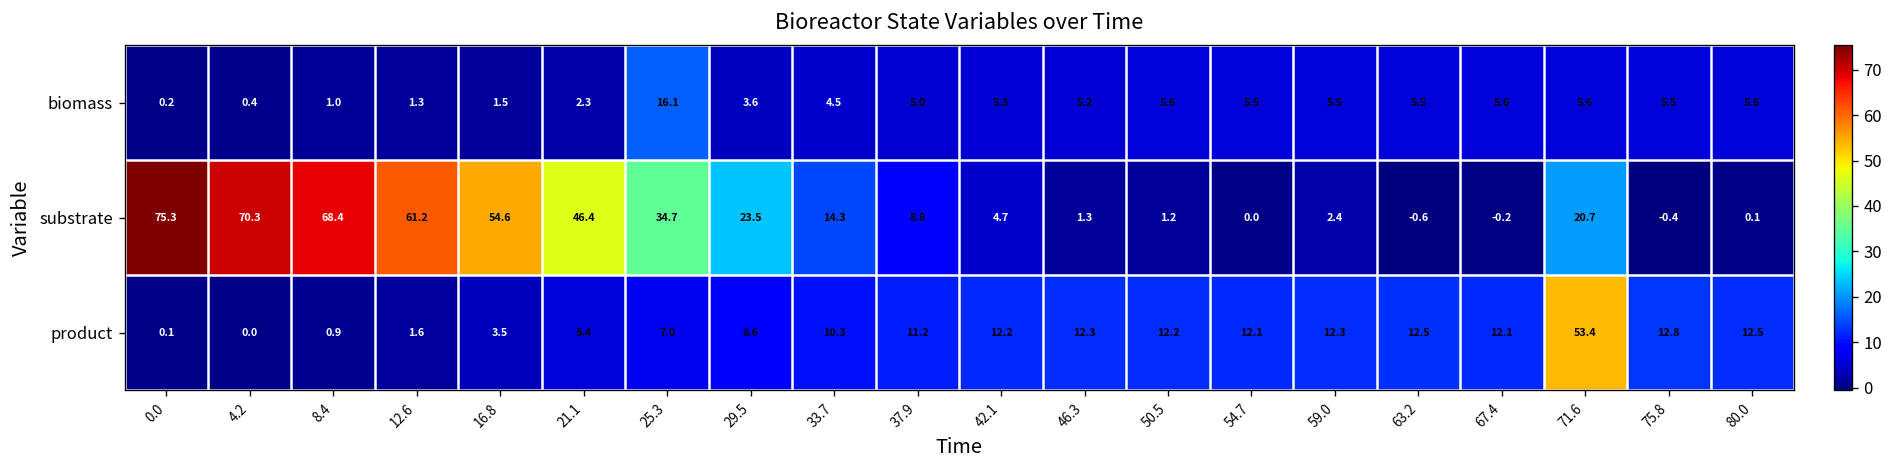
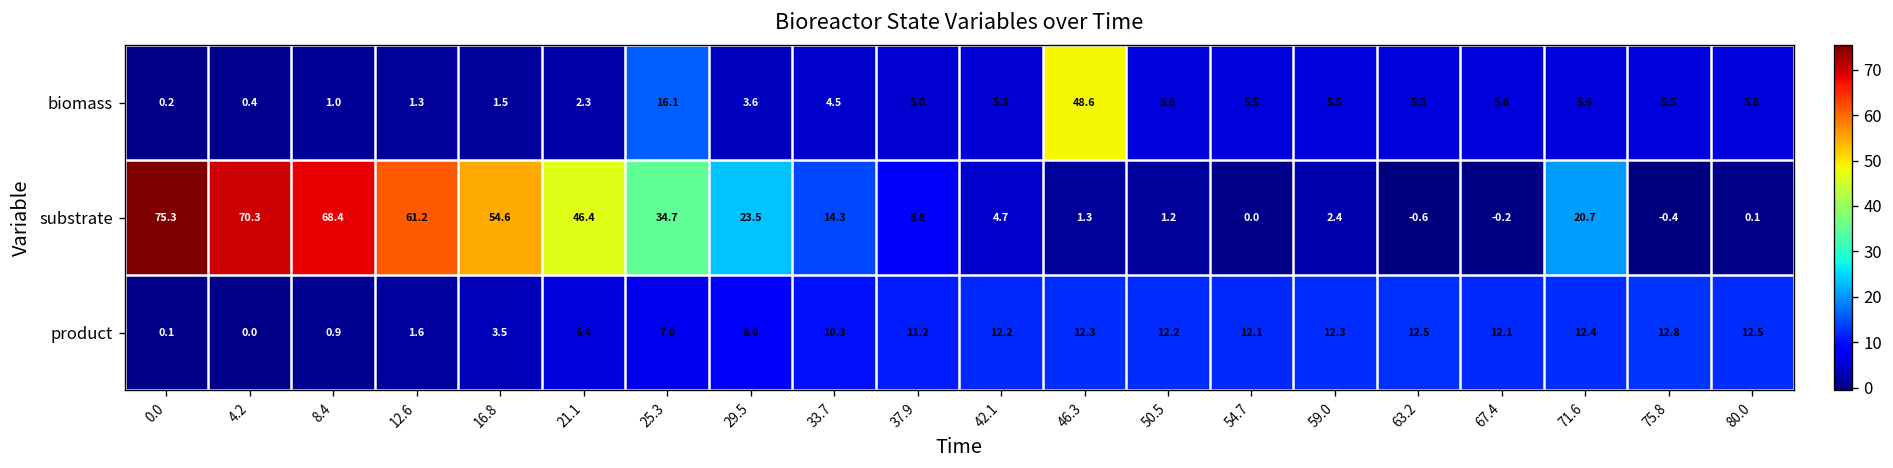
  {
    "biomass": {
      "0.0": 0.2,
      "4.2": 0.4,
      "8.4": 1.0,
      "12.6": 1.3,
      "16.8": 1.5,
      "21.1": 2.3,
      "25.3": 16.1,
      "29.5": 3.6,
      "33.7": 4.5,
      "37.9": 5.0,
      "42.1": 5.3,
-     "46.3": 5.2,
+     "46.3": 48.6,
      "50.5": 5.6,
      "54.7": 5.5,
      "59.0": 5.5,
      "63.2": 5.5,
      "67.4": 5.6,
      "71.6": 5.6,
      "75.8": 5.5,
      "80.0": 5.6
    },
    "substrate": {
      "0.0": 75.3,
      "4.2": 70.3,
      "8.4": 68.4,
      "12.6": 61.2,
      "16.8": 54.6,
      "21.1": 46.4,
      "25.3": 34.7,
      "29.5": 23.5,
      "33.7": 14.3,
      "37.9": 8.8,
      "42.1": 4.7,
      "46.3": 1.3,
      "50.5": 1.2,
      "54.7": 0.0,
      "59.0": 2.4,
      "63.2": -0.6,
      "67.4": -0.2,
      "71.6": 20.7,
      "75.8": -0.4,
      "80.0": 0.1
    },
    "product": {
      "0.0": 0.1,
      "4.2": 0.0,
      "8.4": 0.9,
      "12.6": 1.6,
      "16.8": 3.5,
      "21.1": 5.4,
      "25.3": 7.0,
      "29.5": 8.6,
      "33.7": 10.3,
      "37.9": 11.2,
      "42.1": 12.2,
      "46.3": 12.3,
      "50.5": 12.2,
      "54.7": 12.1,
      "59.0": 12.3,
      "63.2": 12.5,
      "67.4": 12.1,
-     "71.6": 53.4,
+     "71.6": 12.4,
      "75.8": 12.8,
      "80.0": 12.5
    }
  }
